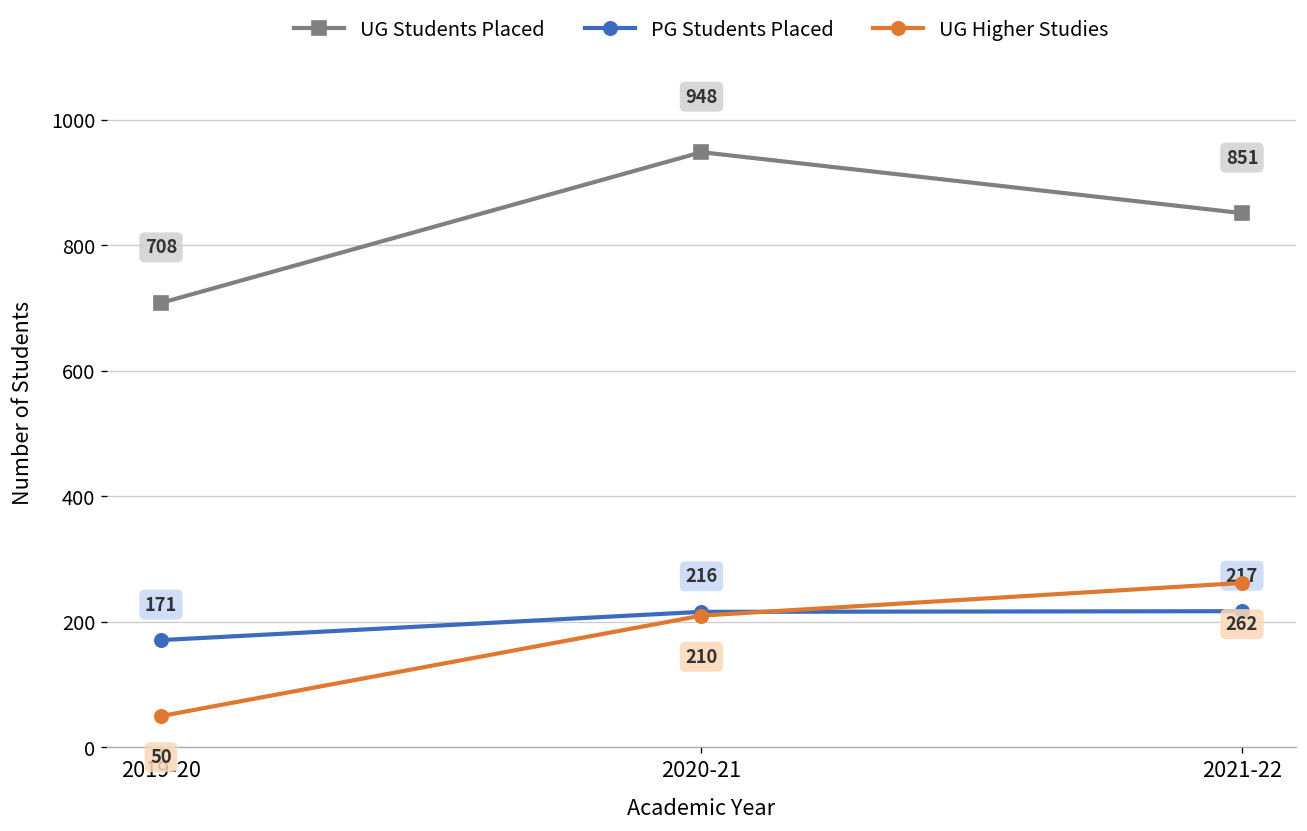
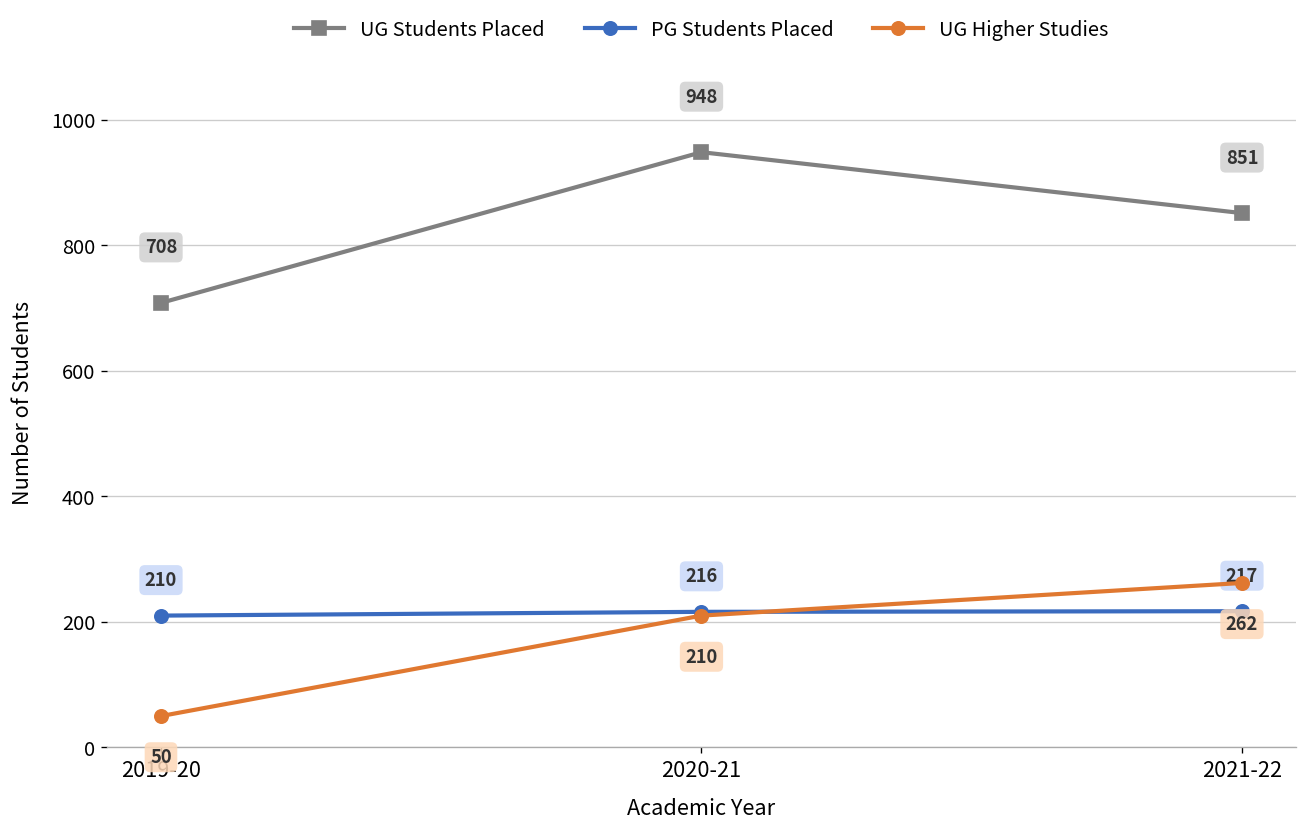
  {
    "UG Students Placed": {
      "2019-20": 710,
      "2020-21": 950,
      "2021-22": 850
    },
    "PG Students Placed": {
-     "2019-20": 171
+     "2019-20": 210
    }
  }
